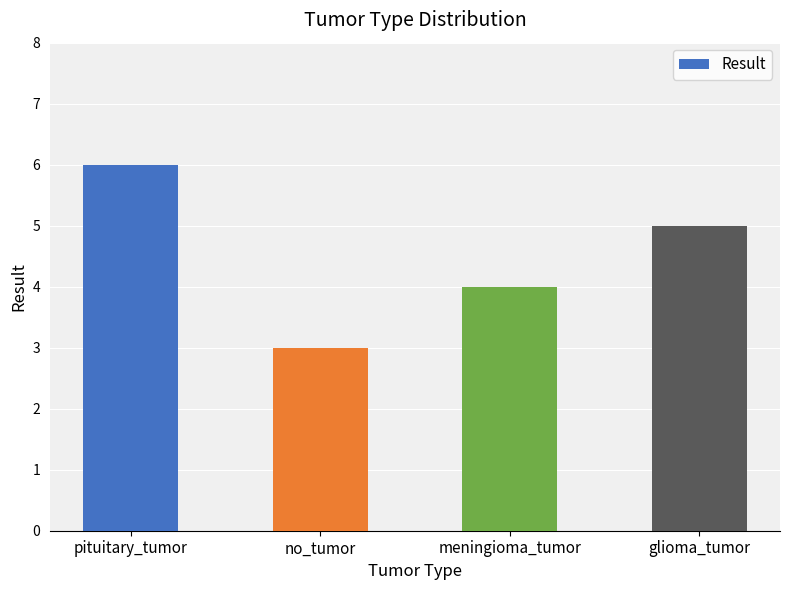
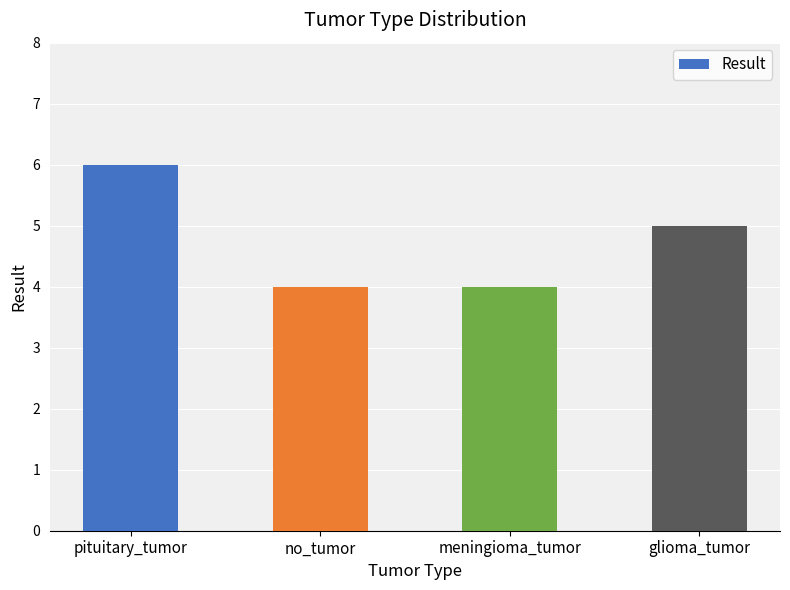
  {
    "pituitary_tumor": 6,
-   "no_tumor": 3,
+   "no_tumor": 4,
    "meningioma_tumor": 4,
    "glioma_tumor": 5
  }
